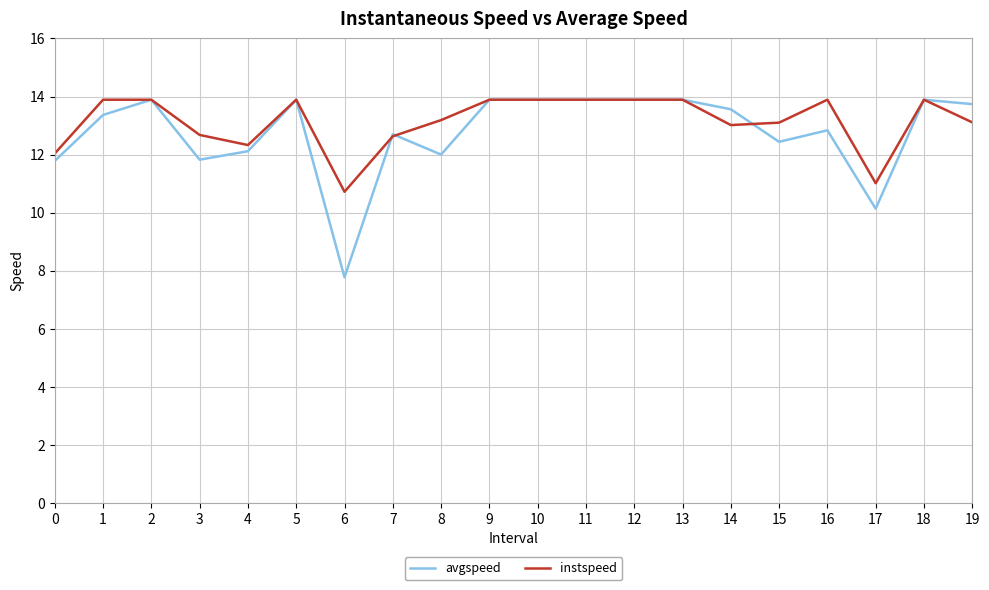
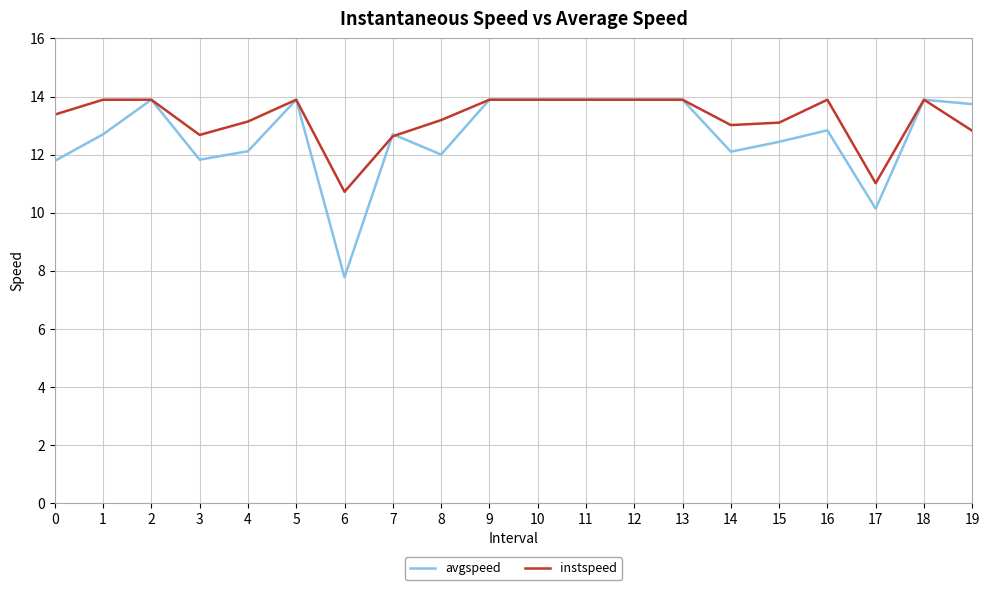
  {
    "avgspeed": {
      "0": 11.8,
-     "1": 13.4,
+     "1": 12.7,
      "3": 11.8,
      "4": 12.1,
      "6": 7.8,
      "8": 12.0,
-     "14": 13.6,
+     "14": 12.1,
      "15": 12.4,
      "16": 12.8,
      "17": 10.1,
      "19": 13.7
    },
    "instspeed": {
-     "0": 12.0,
+     "0": 13.4,
      "1": 13.9,
      "3": 12.7,
-     "4": 12.3,
+     "4": 13.1,
      "6": 10.7,
      "8": 13.2,
      "14": 13.0,
      "15": 13.1,
      "16": 13.9,
      "17": 11.0,
-     "19": 13.1
+     "19": 12.8
    }
  }
